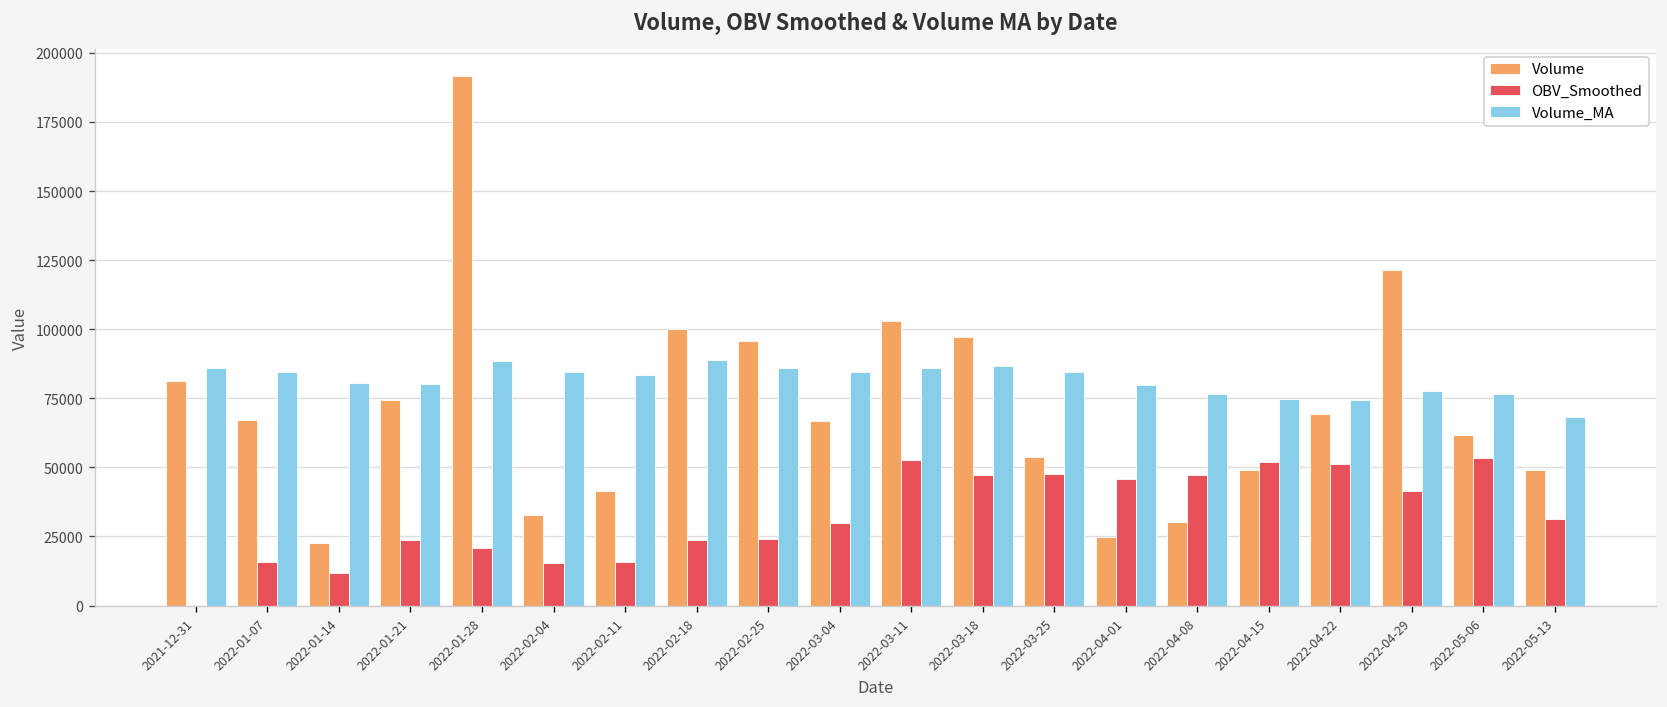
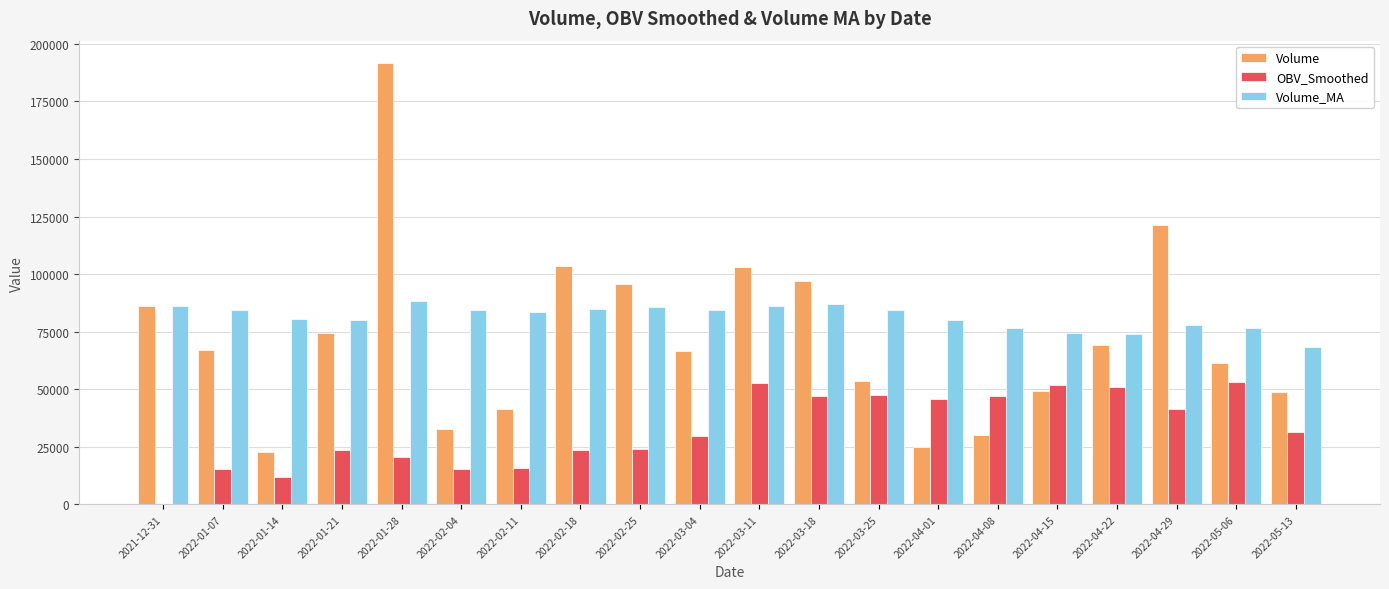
  {
    "Volume": {
-     "2021-12-31": 81000,
+     "2021-12-31": 86000,
      "2022-01-07": 67000,
      "2022-01-14": 23000,
      "2022-01-21": 74000,
      "2022-01-28": 192000,
      "2022-02-04": 33000,
      "2022-02-11": 41000,
-     "2022-02-18": 100000,
+     "2022-02-18": 103000,
      "2022-02-25": 96000,
      "2022-03-04": 67000,
      "2022-03-11": 103000,
      "2022-03-18": 97000,
      "2022-03-25": 54000,
      "2022-04-01": 25000,
      "2022-04-08": 30000,
      "2022-04-15": 49000,
      "2022-04-22": 69000,
      "2022-04-29": 121000,
      "2022-05-06": 62000,
      "2022-05-13": 49000
    },
    "OBV_Smoothed": {
      "2021-12-31": 0,
      "2022-01-07": 16000,
      "2022-01-14": 12000,
      "2022-01-21": 24000,
      "2022-01-28": 21000,
      "2022-02-04": 15000,
      "2022-02-11": 16000,
      "2022-02-18": 24000,
      "2022-02-25": 24000,
      "2022-03-04": 30000,
      "2022-03-11": 53000,
      "2022-03-18": 47000,
      "2022-03-25": 47000,
      "2022-04-01": 46000,
      "2022-04-08": 47000,
      "2022-04-15": 52000,
      "2022-04-22": 51000,
      "2022-04-29": 41000,
      "2022-05-06": 53000,
      "2022-05-13": 31000
    },
    "Volume_MA": {
      "2021-12-31": 86000,
      "2022-01-07": 85000,
      "2022-01-14": 81000,
      "2022-01-21": 80000,
      "2022-01-28": 89000,
      "2022-02-04": 84000,
      "2022-02-11": 84000,
-     "2022-02-18": 89000,
+     "2022-02-18": 85000,
      "2022-02-25": 86000,
      "2022-03-04": 85000,
      "2022-03-11": 86000,
      "2022-03-18": 87000,
      "2022-03-25": 84000,
      "2022-04-01": 80000,
      "2022-04-08": 77000,
      "2022-04-15": 75000,
      "2022-04-22": 74000,
      "2022-04-29": 78000,
      "2022-05-06": 77000,
      "2022-05-13": 68000
    }
  }
